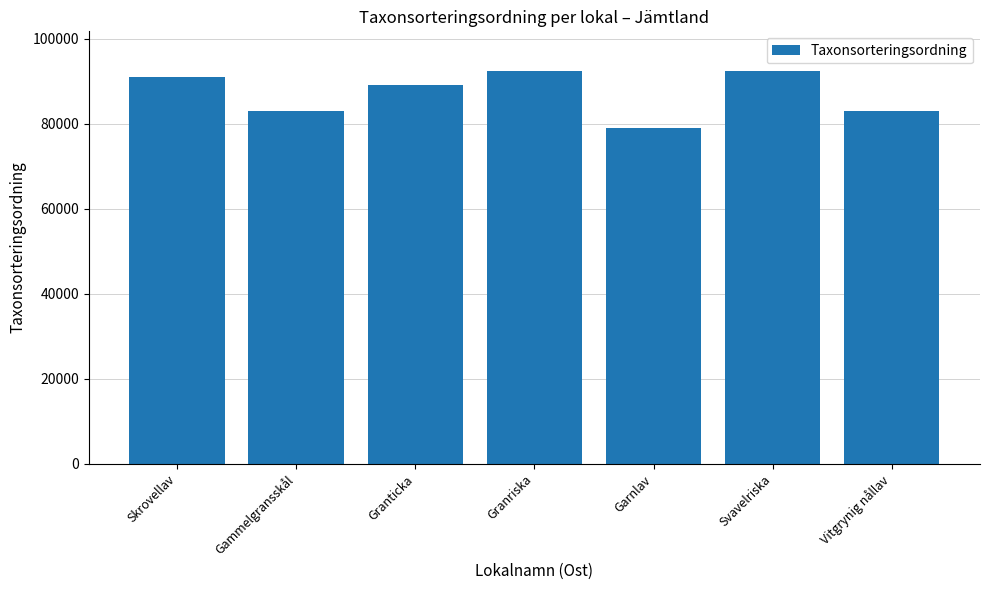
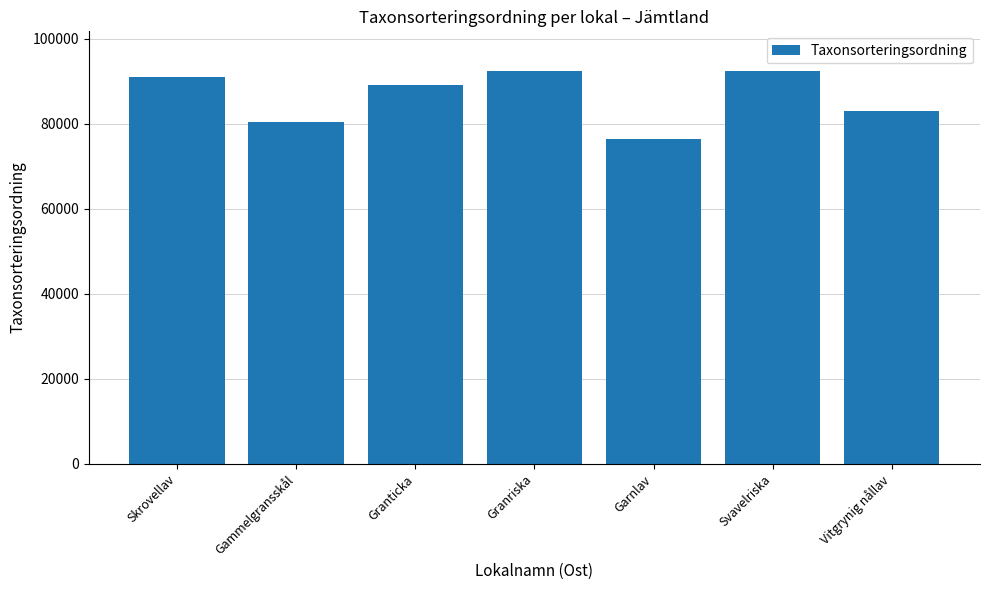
  {
    "Skrovellav": 91000,
-   "Gammelgransskål": 83000,
+   "Gammelgransskål": 80000,
    "Granticka": 89000,
    "Granriska": 92000,
-   "Garnlav": 79000,
+   "Garnlav": 76000,
    "Svavelriska": 92000,
    "Vitgrynig nållav": 83000
  }
